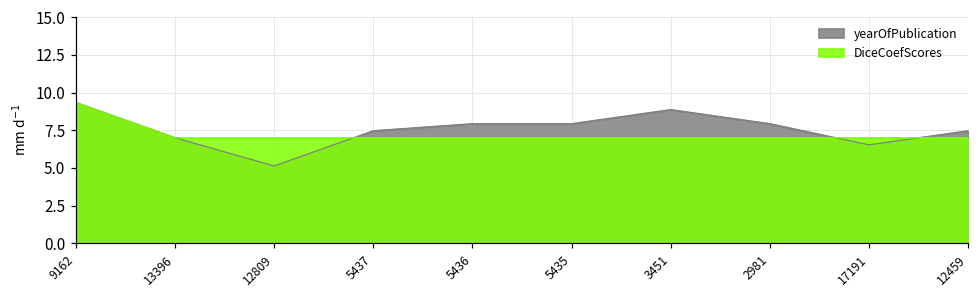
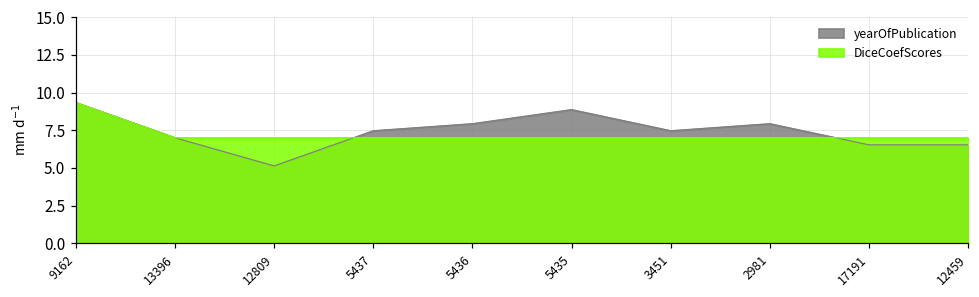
  {
    "yearOfPublication": {
      "12809": 5.1,
      "5437": 7.5,
      "5436": 7.9,
-     "5435": 7.9,
-     "3451": 8.9,
+     "5435": 8.9,
+     "3451": 7.5,
      "2981": 7.9,
      "17191": 6.5,
-     "12459": 7.5
+     "12459": 6.5
    },
    "DiceCoefScores": {
      "12809": 7.0,
      "5437": 7.0,
      "5436": 7.0,
      "5435": 7.0,
      "3451": 7.0,
      "2981": 7.0,
      "17191": 7.0,
      "12459": 7.0
    }
  }
